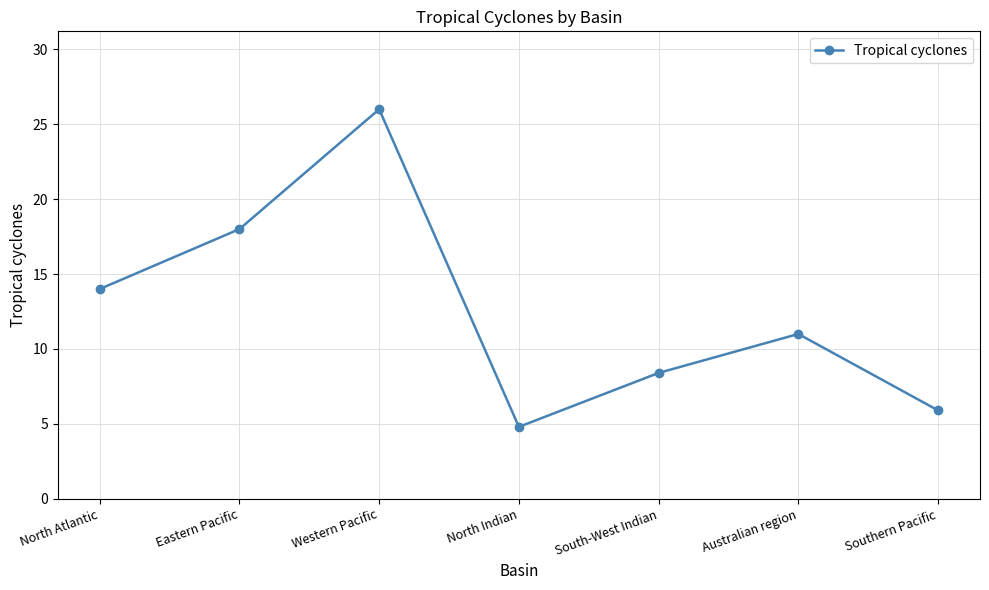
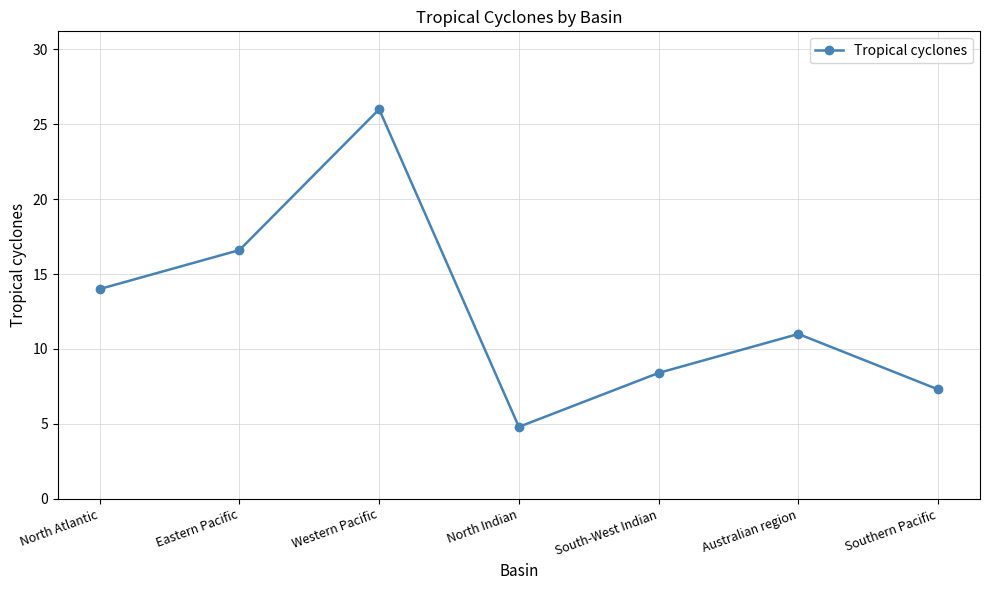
  {
    "North Atlantic": 14.0,
-   "Eastern Pacific": 18.0,
+   "Eastern Pacific": 16.6,
    "Western Pacific": 26.0,
    "North Indian": 4.8,
    "South-West Indian": 8.4,
    "Australian region": 11.0,
-   "Southern Pacific": 5.9
+   "Southern Pacific": 7.3
  }
